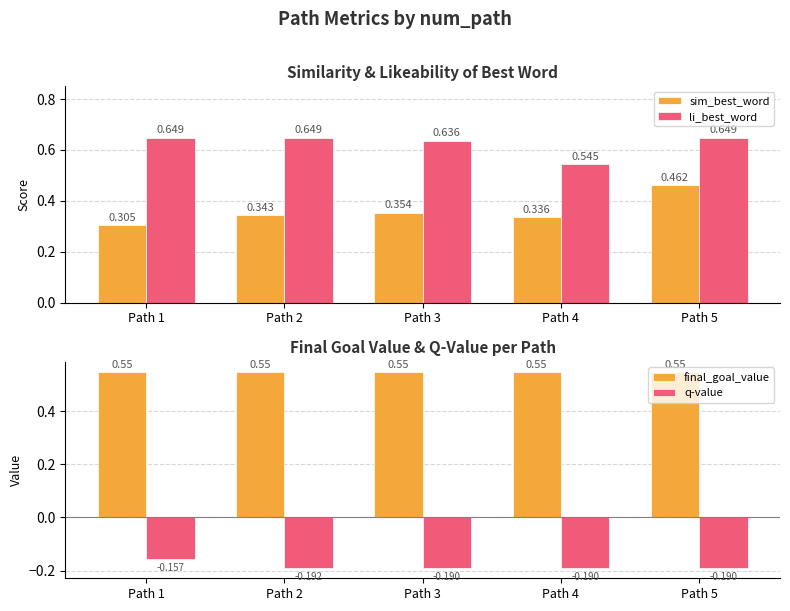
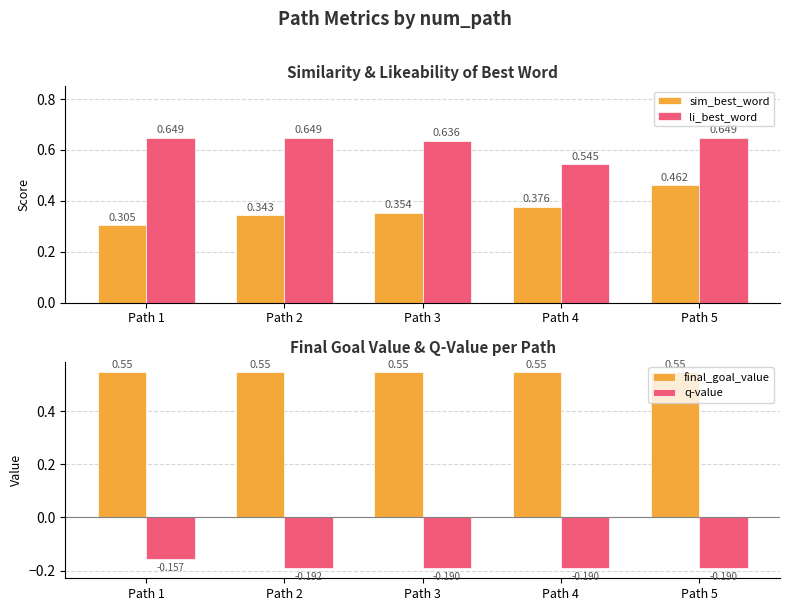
  {
    "Similarity & Likeability of Best Word": {
      "sim_best_word": {
        "Path 1": 0.305,
        "Path 2": 0.343,
        "Path 3": 0.354,
-       "Path 4": 0.336,
+       "Path 4": 0.376,
        "Path 5": 0.462
      },
      "li_best_word": {
        "Path 1": 0.649,
        "Path 2": 0.649,
        "Path 3": 0.636,
        "Path 4": 0.545
      }
    },
    "Final Goal Value & Q-Value per Path": {
      "final_goal_value": {
        "Path 1": 0.55,
        "Path 2": 0.55,
        "Path 3": 0.55,
        "Path 4": 0.55
      },
      "q-value": {
        "Path 1": -0.157,
        "Path 2": -0.192,
        "Path 3": -0.190,
        "Path 4": -0.190,
        "Path 5": -0.190
      }
    }
  }
